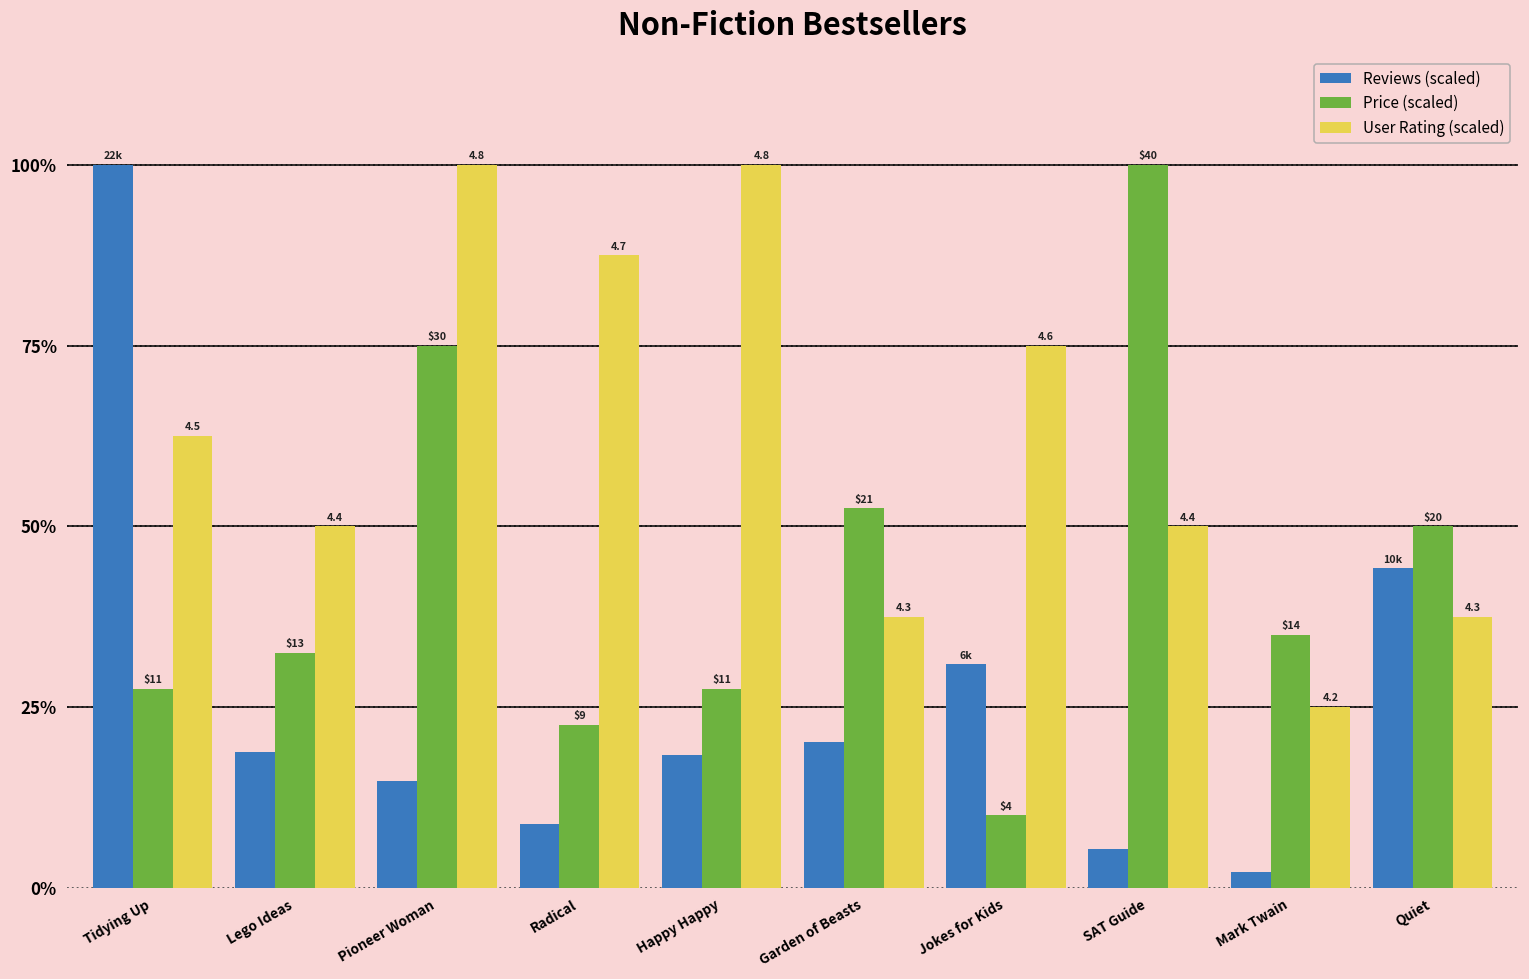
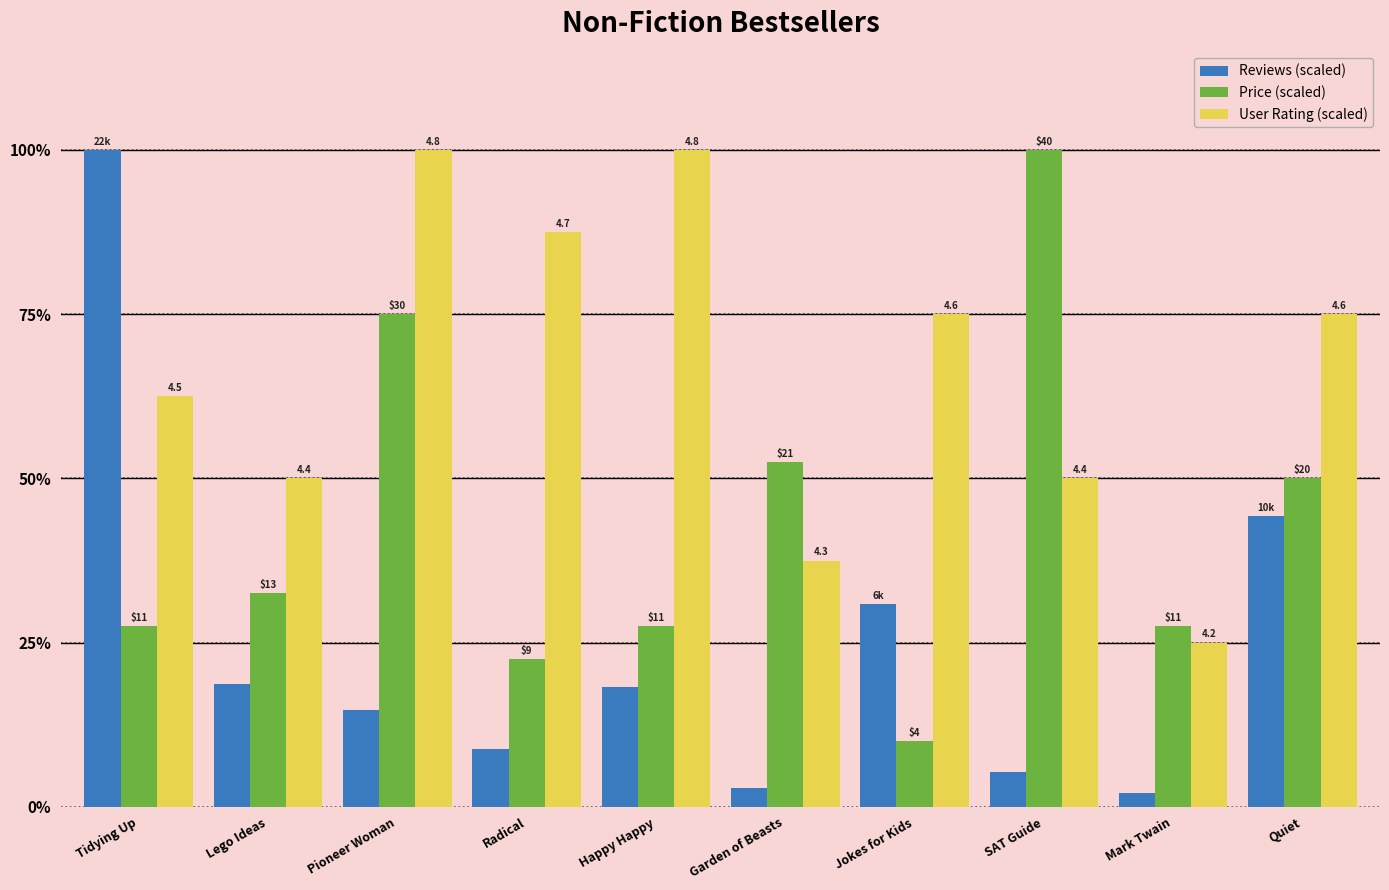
  {
    "Reviews (scaled)": {
      "Lego Ideas": "19%",
      "Pioneer Woman": "15%",
      "Radical": "9%",
      "Happy Happy": "18%",
-     "Garden of Beasts": "20%",
+     "Garden of Beasts": "3%",
      "SAT Guide": "5%",
      "Mark Twain": "2%"
    },
    "Price (scaled)": {
-     "Mark Twain": "$14"
+     "Mark Twain": "$11"
    },
    "User Rating (scaled)": {
-     "Quiet": "4.3"
+     "Quiet": "4.6"
    }
  }
